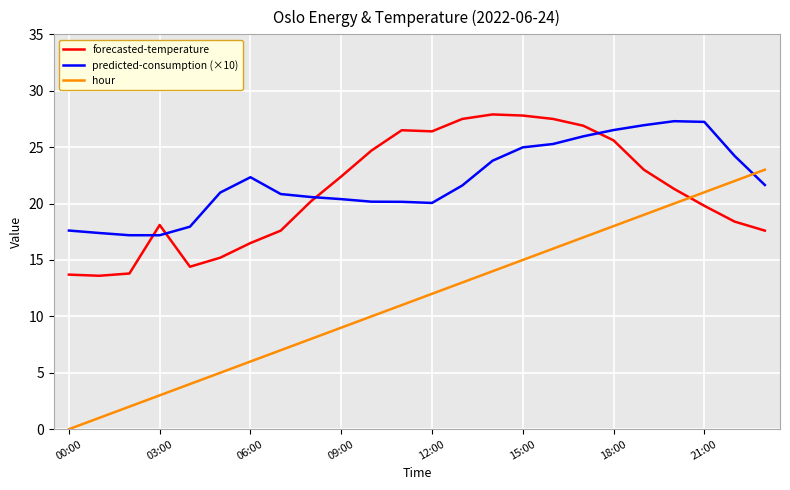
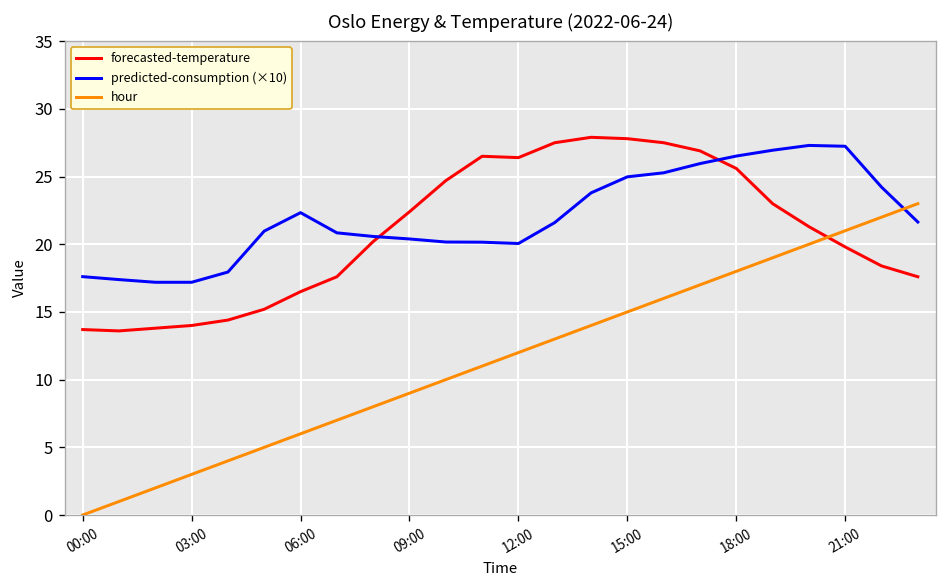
  {
    "forecasted-temperature": {
      "00:00": 13.7,
-     "03:00": 18.1,
+     "03:00": 14.0,
      "06:00": 16.5,
      "09:00": 22.4,
      "12:00": 26.4,
      "15:00": 27.8,
      "18:00": 25.6,
      "21:00": 19.8
    },
    "predicted-consumption (×10)": {
      "00:00": 17.6,
      "03:00": 17.2,
      "06:00": 22.3,
      "09:00": 20.4,
      "12:00": 20.1,
      "15:00": 25.0,
      "18:00": 26.5,
      "21:00": 27.2
    },
    "hour": {
      "00:00": 0.0,
      "03:00": 3.0,
      "06:00": 6.0,
      "09:00": 9.0,
      "12:00": 12.0,
      "15:00": 15.0,
      "18:00": 18.0,
      "21:00": 21.0
    }
  }
